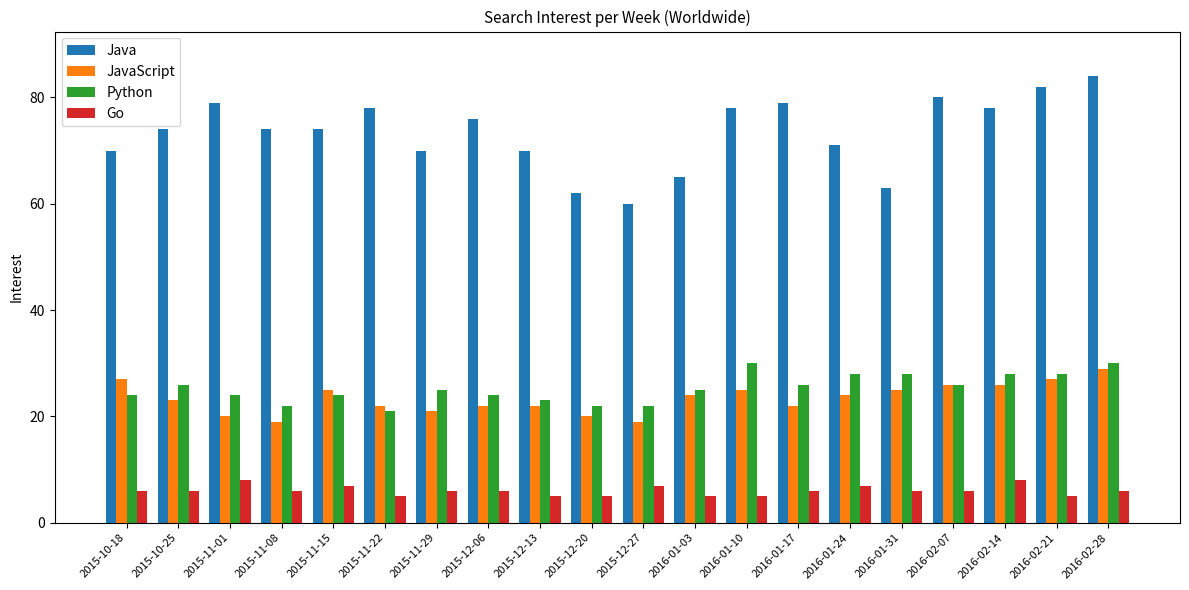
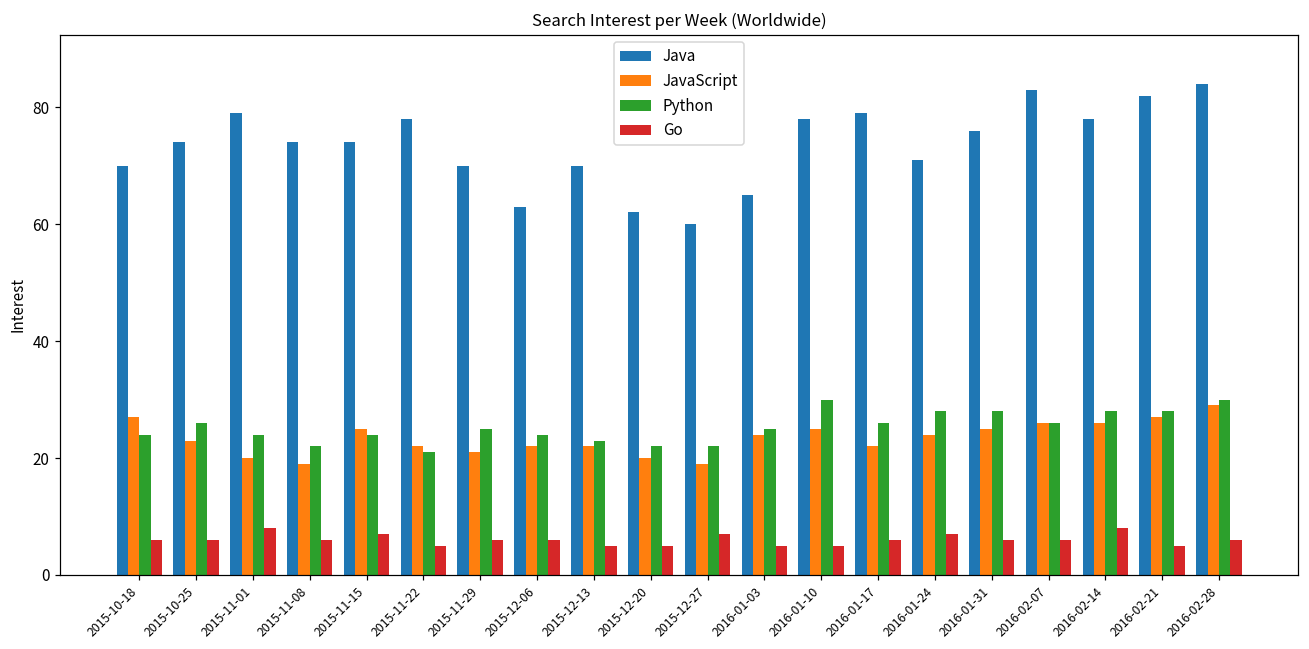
  {
    "Java": {
      "2015-10-18": 70,
      "2015-10-25": 74,
      "2015-11-01": 79,
      "2015-11-08": 74,
      "2015-11-15": 74,
      "2015-11-22": 78,
      "2015-11-29": 70,
-     "2015-12-06": 76,
+     "2015-12-06": 63,
      "2015-12-13": 70,
      "2015-12-20": 62,
      "2015-12-27": 60,
      "2016-01-03": 65,
      "2016-01-10": 78,
      "2016-01-17": 79,
      "2016-01-24": 71,
-     "2016-01-31": 63,
-     "2016-02-07": 80,
+     "2016-01-31": 76,
+     "2016-02-07": 83,
      "2016-02-14": 78,
      "2016-02-21": 82,
      "2016-02-28": 84
    },
    "JavaScript": {
      "2015-10-18": 27,
      "2015-10-25": 23,
      "2015-11-01": 20,
      "2015-11-08": 19,
      "2015-11-15": 25,
      "2015-11-22": 22,
      "2015-11-29": 21,
      "2015-12-06": 22,
      "2015-12-13": 22,
      "2015-12-20": 20,
      "2015-12-27": 19,
      "2016-01-03": 24,
      "2016-01-10": 25,
      "2016-01-17": 22,
      "2016-01-24": 24,
      "2016-01-31": 25,
      "2016-02-07": 26,
      "2016-02-14": 26,
      "2016-02-21": 27,
      "2016-02-28": 29
    },
    "Python": {
      "2015-10-18": 24,
      "2015-10-25": 26,
      "2015-11-01": 24,
      "2015-11-08": 22,
      "2015-11-15": 24,
      "2015-11-22": 21,
      "2015-11-29": 25,
      "2015-12-06": 24,
      "2015-12-13": 23,
      "2015-12-20": 22,
      "2015-12-27": 22,
      "2016-01-03": 25,
      "2016-01-10": 30,
      "2016-01-17": 26,
      "2016-01-24": 28,
      "2016-01-31": 28,
      "2016-02-07": 26,
      "2016-02-14": 28,
      "2016-02-21": 28,
      "2016-02-28": 30
    },
    "Go": {
      "2015-10-18": 6,
      "2015-10-25": 6,
      "2015-11-01": 8,
      "2015-11-08": 6,
      "2015-11-15": 7,
      "2015-11-22": 5,
      "2015-11-29": 6,
      "2015-12-06": 6,
      "2015-12-13": 5,
      "2015-12-20": 5,
      "2015-12-27": 7,
      "2016-01-03": 5,
      "2016-01-10": 5,
      "2016-01-17": 6,
      "2016-01-24": 7,
      "2016-01-31": 6,
      "2016-02-07": 6,
      "2016-02-14": 8,
      "2016-02-21": 5,
      "2016-02-28": 6
    }
  }
